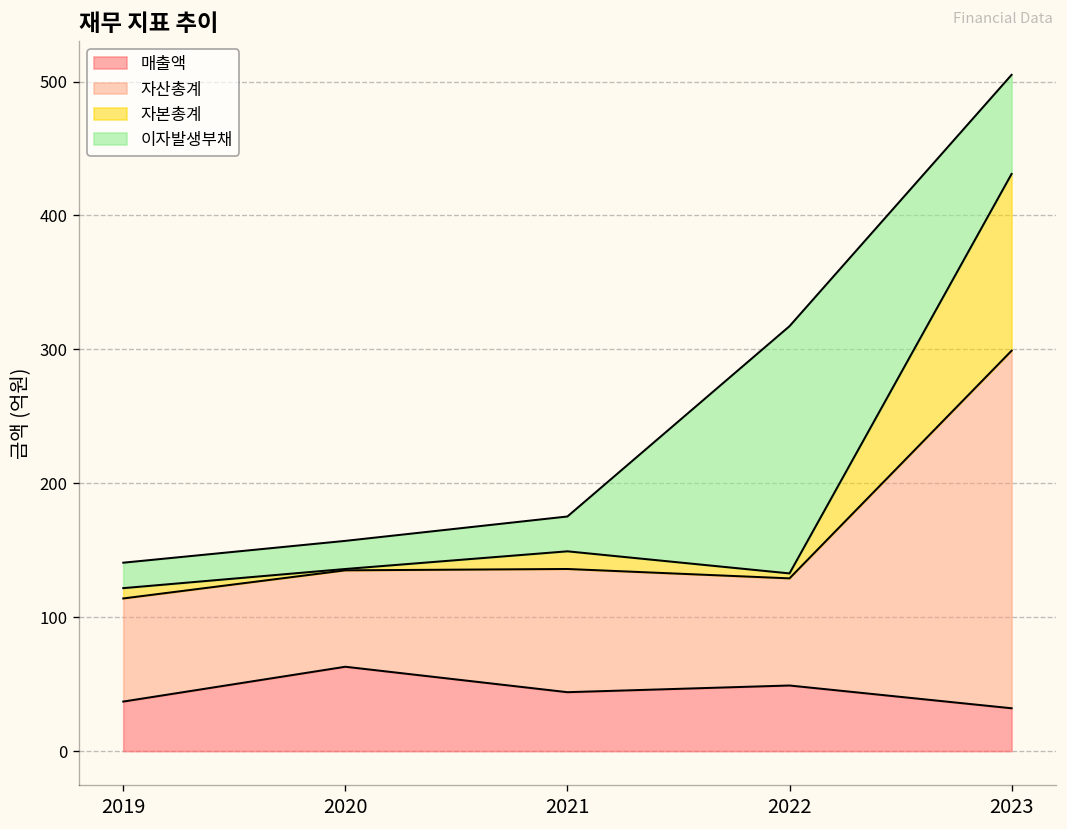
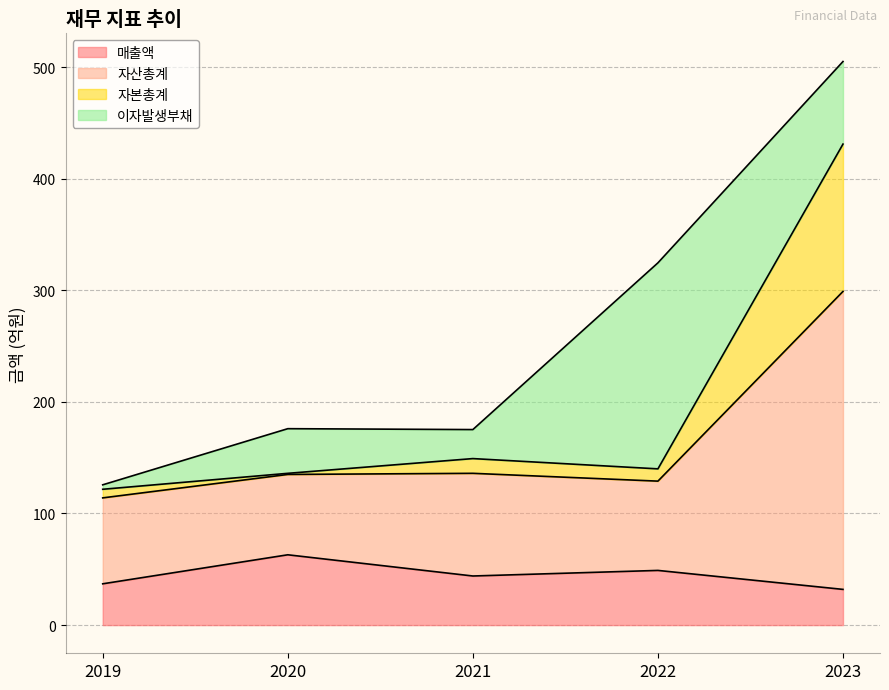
  {
    "자본총계": {
      "2019": 8,
      "2021": 13,
-     "2022": 4,
+     "2022": 11,
      "2023": 132
    },
    "이자발생부채": {
-     "2019": 19,
-     "2020": 21,
+     "2019": 4,
+     "2020": 40,
      "2021": 26,
      "2022": 185,
      "2023": 74
    }
  }
